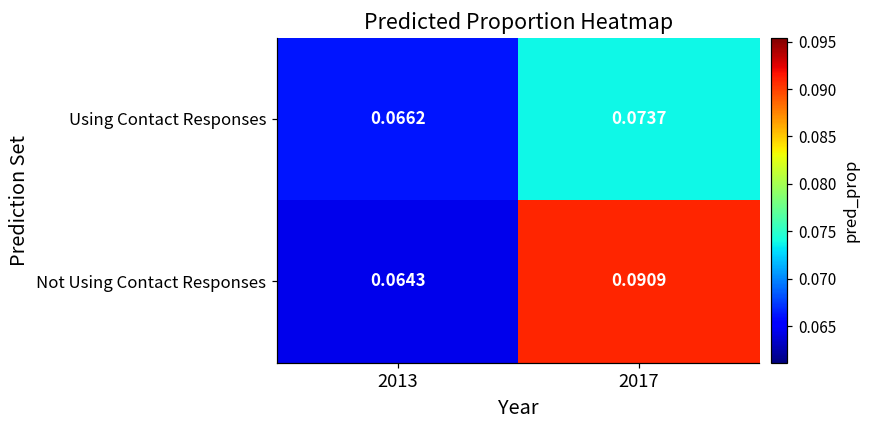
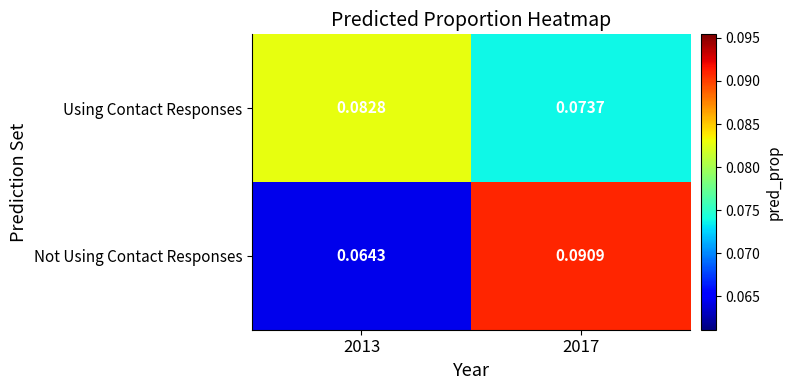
  {
    "Using Contact Responses": {
-     "2013": 0.0662,
+     "2013": 0.0828,
      "2017": 0.0737
    },
    "Not Using Contact Responses": {
      "2013": 0.0643,
      "2017": 0.0909
    }
  }
